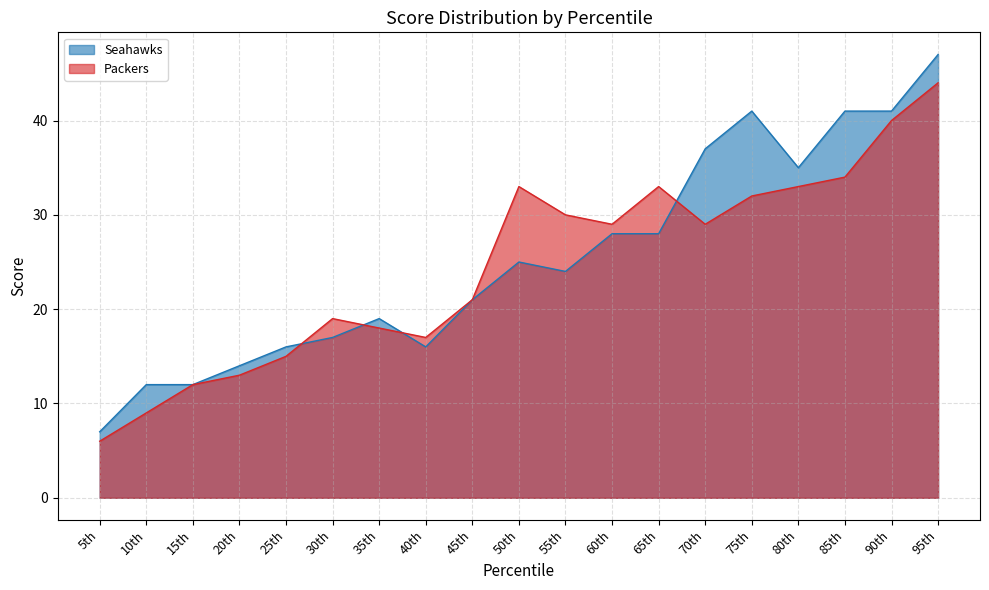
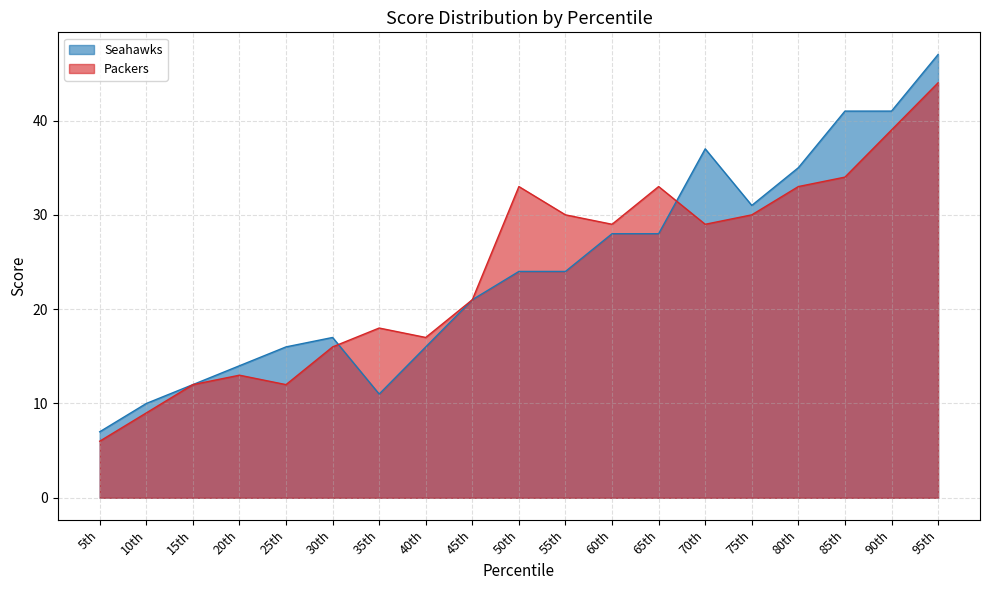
  {
    "Seahawks": {
      "5th": 7,
-     "10th": 12,
+     "10th": 10,
      "20th": 14,
      "25th": 16,
      "30th": 17,
-     "35th": 19,
+     "35th": 11,
      "40th": 16,
-     "50th": 25,
+     "50th": 24,
      "55th": 24,
      "60th": 28,
      "65th": 28,
      "70th": 37,
-     "75th": 41,
+     "75th": 31,
      "80th": 35,
      "85th": 41,
      "90th": 41,
      "95th": 47
    },
    "Packers": {
      "5th": 6,
      "10th": 9,
      "20th": 13,
-     "25th": 15,
-     "30th": 19,
+     "25th": 12,
+     "30th": 16,
      "35th": 18,
      "40th": 17,
      "50th": 33,
      "55th": 30,
      "60th": 29,
      "65th": 33,
      "70th": 29,
-     "75th": 32,
+     "75th": 30,
      "80th": 33,
      "85th": 34,
-     "90th": 40,
+     "90th": 39,
      "95th": 44
    }
  }
